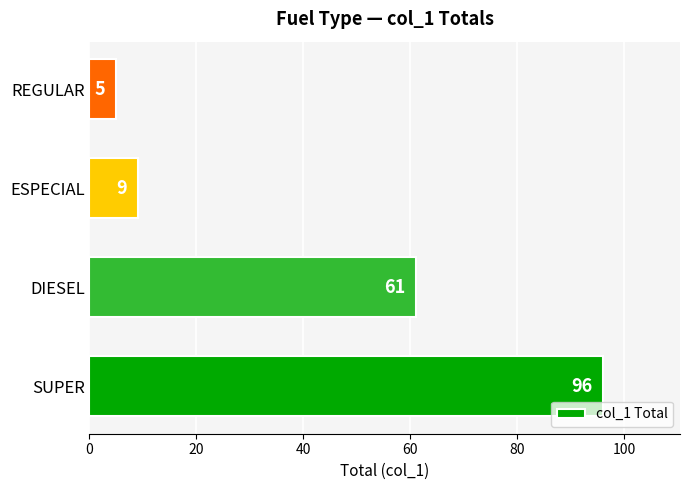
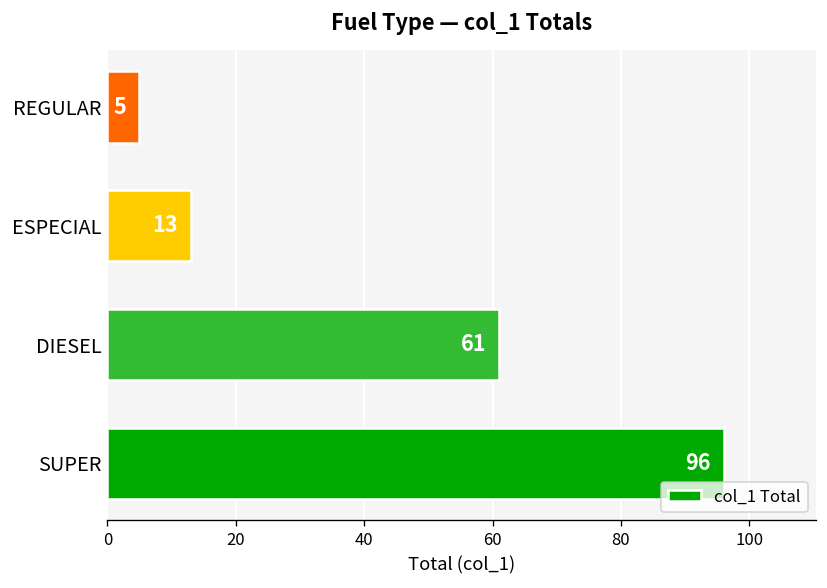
  {
    "REGULAR": 5,
-   "ESPECIAL": 9,
+   "ESPECIAL": 13,
    "DIESEL": 61,
    "SUPER": 96
  }
